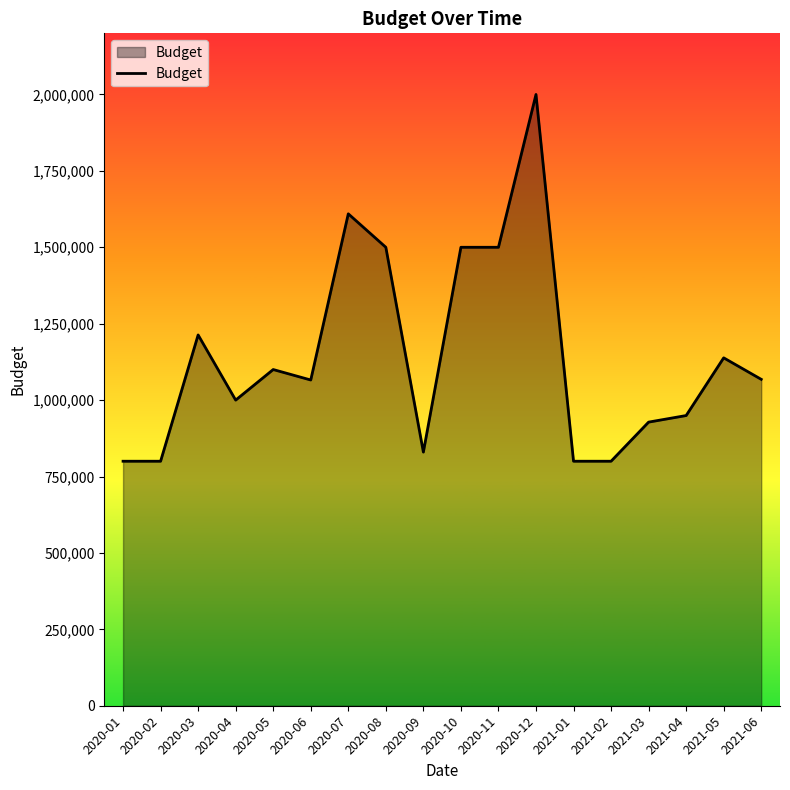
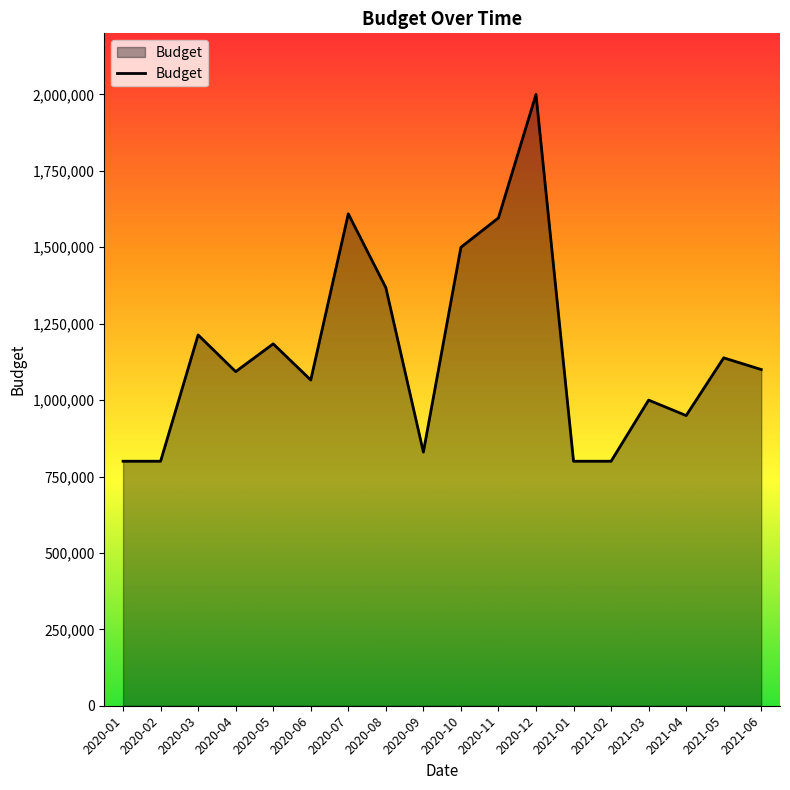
  {
    "2020-01": "800,000",
    "2020-02": "800,000",
    "2020-03": "1,210,000",
-   "2020-04": "1,000,000",
-   "2020-05": "1,100,000",
+   "2020-04": "1,090,000",
+   "2020-05": "1,180,000",
    "2020-06": "1,070,000",
    "2020-07": "1,610,000",
-   "2020-08": "1,500,000",
+   "2020-08": "1,370,000",
    "2020-09": "830,000",
    "2020-10": "1,500,000",
-   "2020-11": "1,500,000",
+   "2020-11": "1,600,000",
    "2020-12": "2,000,000",
    "2021-01": "800,000",
    "2021-02": "800,000",
-   "2021-03": "930,000",
+   "2021-03": "1,000,000",
    "2021-04": "950,000",
    "2021-05": "1,140,000",
-   "2021-06": "1,070,000"
+   "2021-06": "1,100,000"
  }
